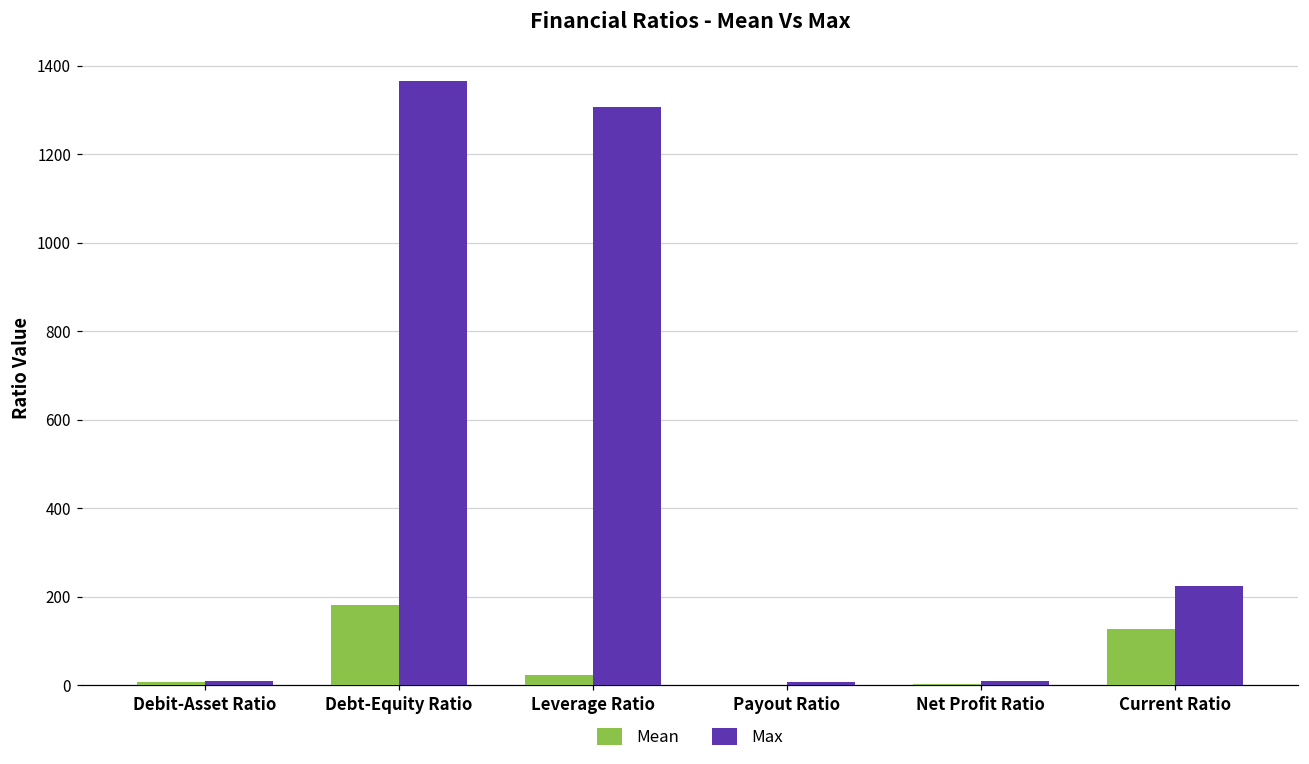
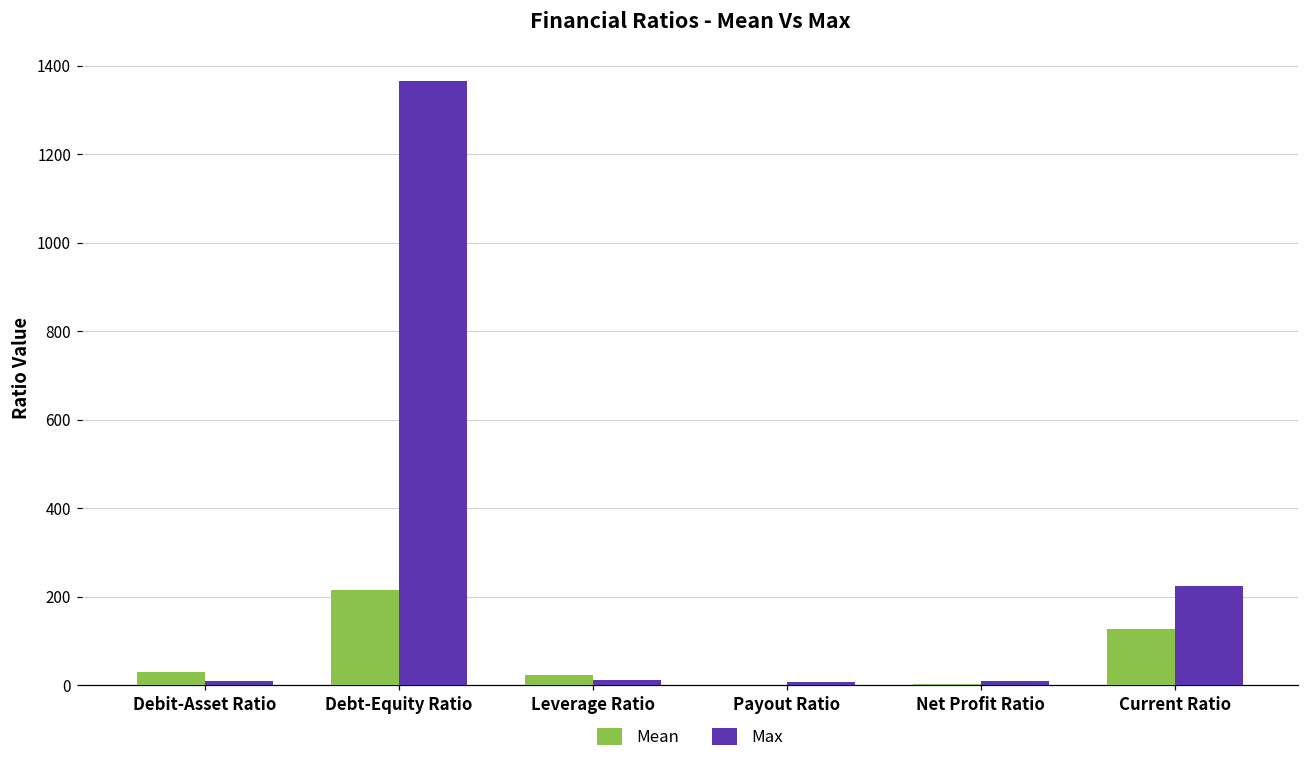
  {
    "Mean": {
-     "Debit-Asset Ratio": 10,
-     "Debt-Equity Ratio": 180,
+     "Debit-Asset Ratio": 30,
+     "Debt-Equity Ratio": 210,
      "Leverage Ratio": 20,
      "Current Ratio": 130
    },
    "Max": {
      "Debit-Asset Ratio": 10,
      "Debt-Equity Ratio": 1370,
-     "Leverage Ratio": 1310,
+     "Leverage Ratio": 10,
      "Payout Ratio": 10,
      "Net Profit Ratio": 10,
      "Current Ratio": 220
    }
  }
